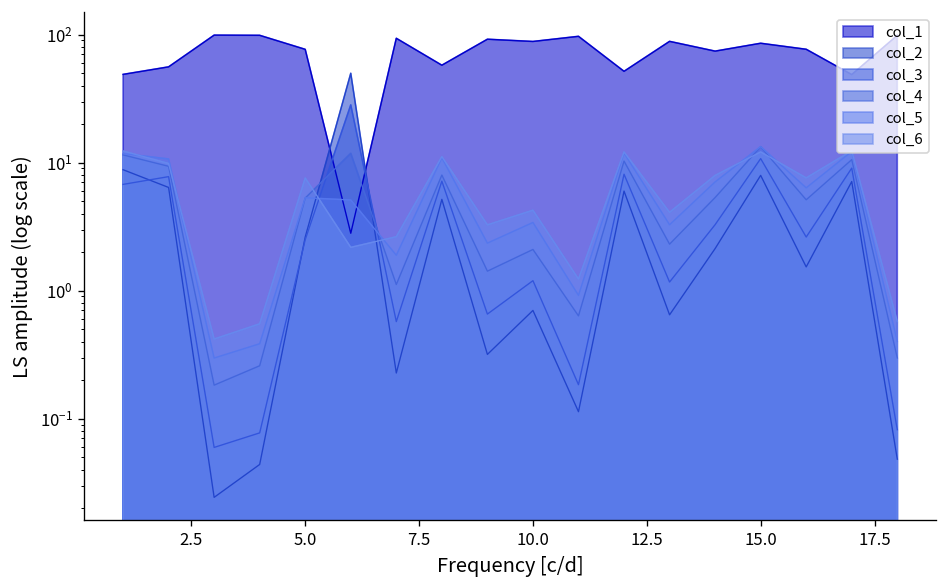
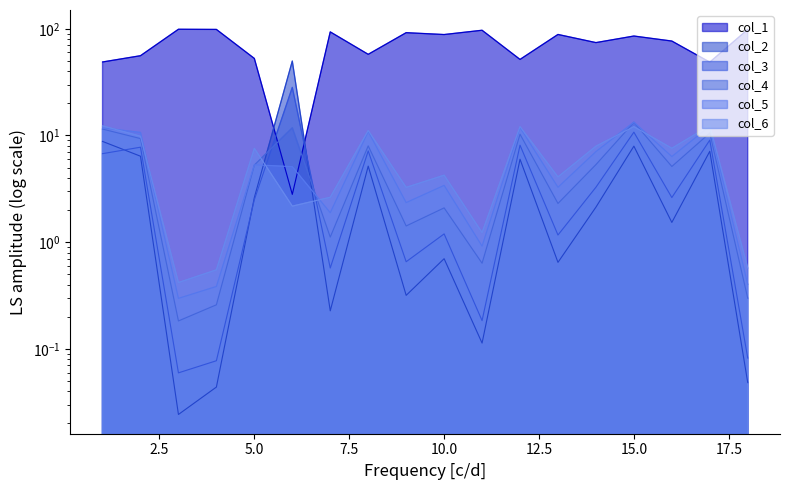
  {
    "col_1": {
-     "5.0": 80,
+     "5.0": 50,
      "10.0": 90,
      "15.0": 90
    }
  }
